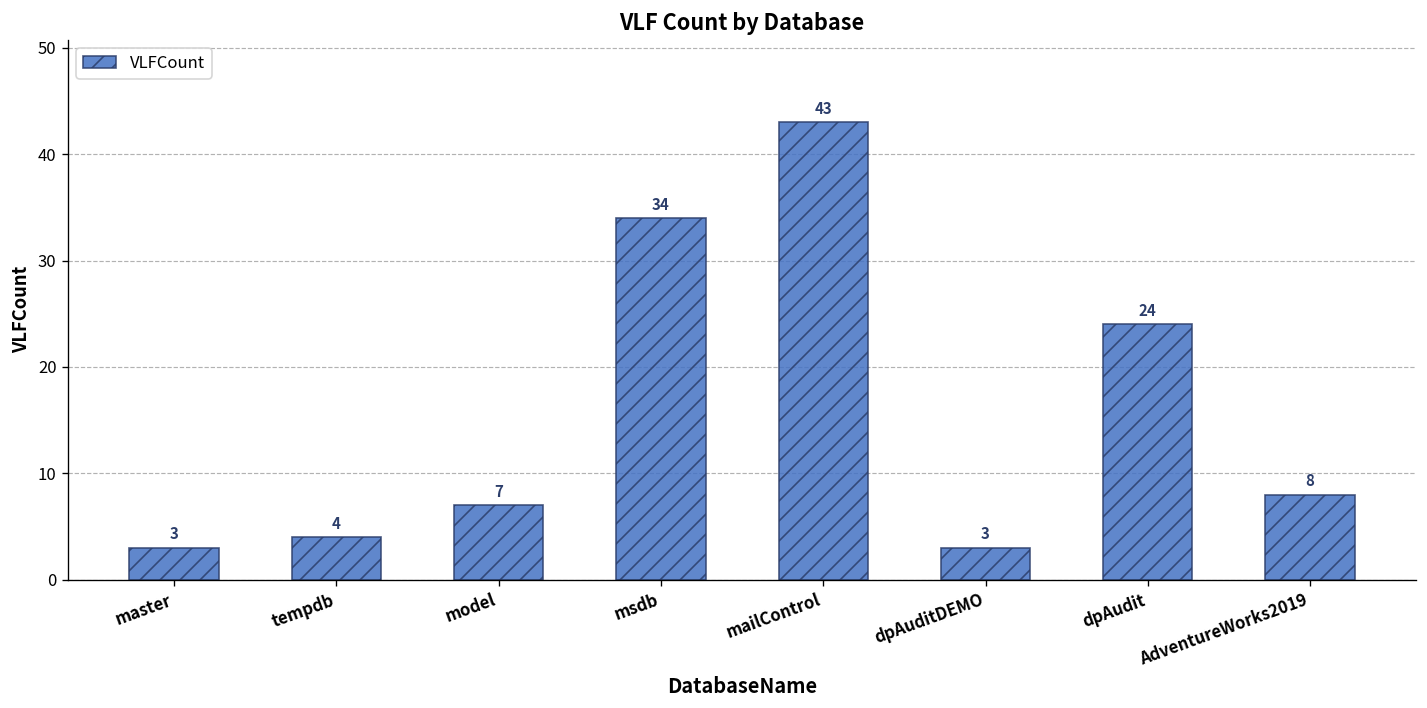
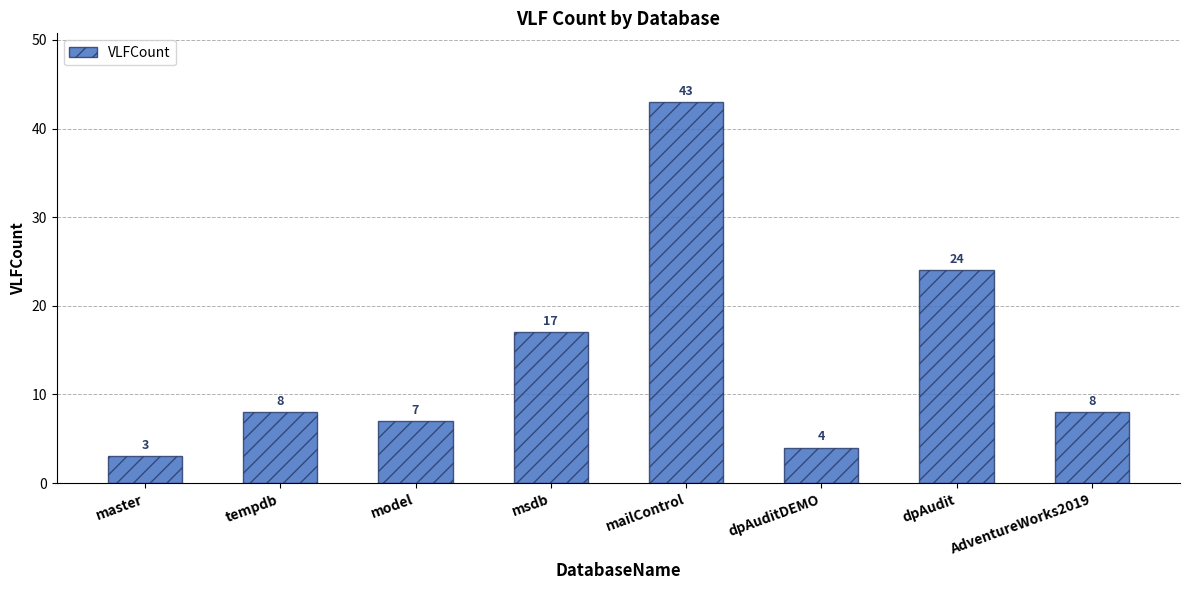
  {
    "master": 3,
-   "tempdb": 4,
+   "tempdb": 8,
    "model": 7,
-   "msdb": 34,
+   "msdb": 17,
    "mailControl": 43,
-   "dpAuditDEMO": 3,
+   "dpAuditDEMO": 4,
    "dpAudit": 24,
    "AdventureWorks2019": 8
  }
